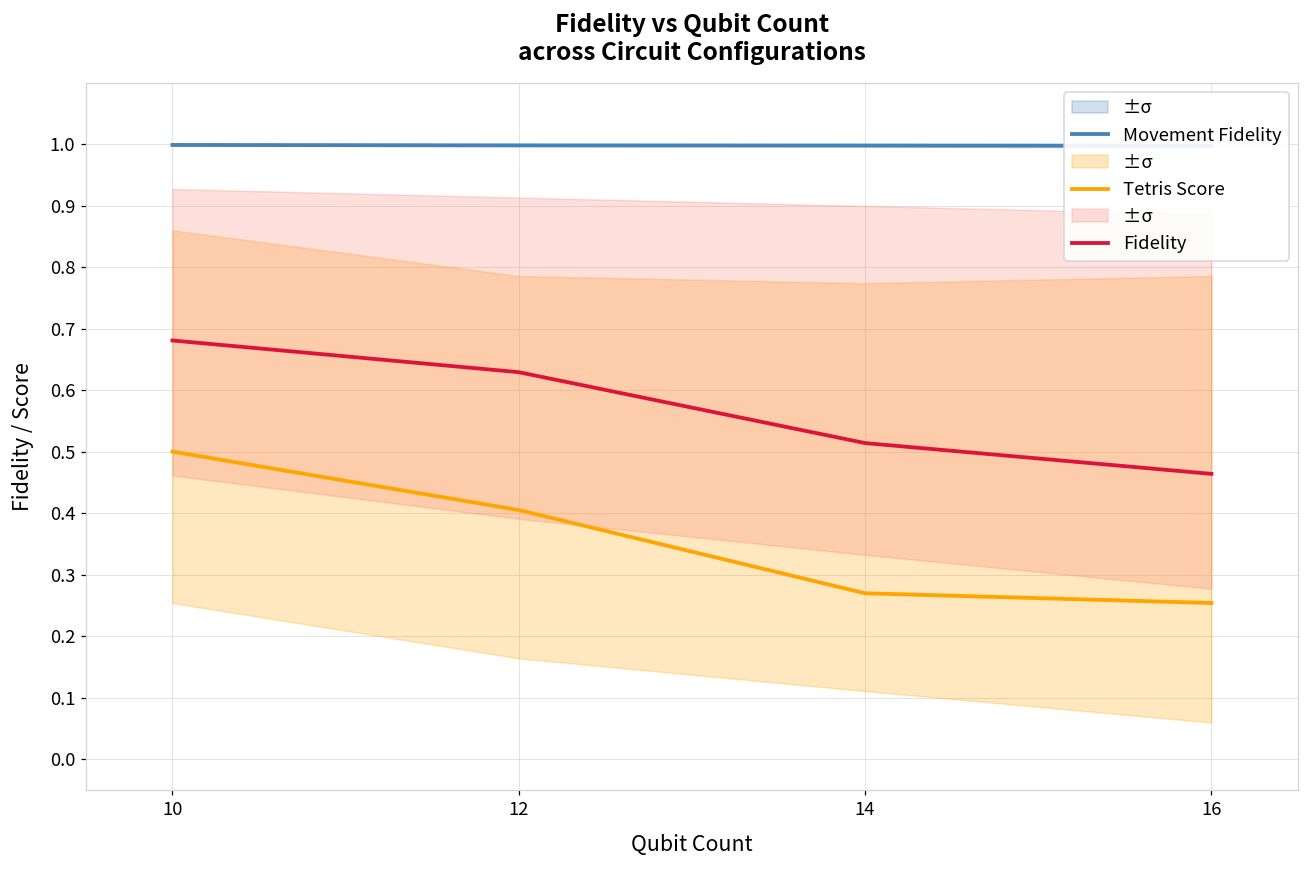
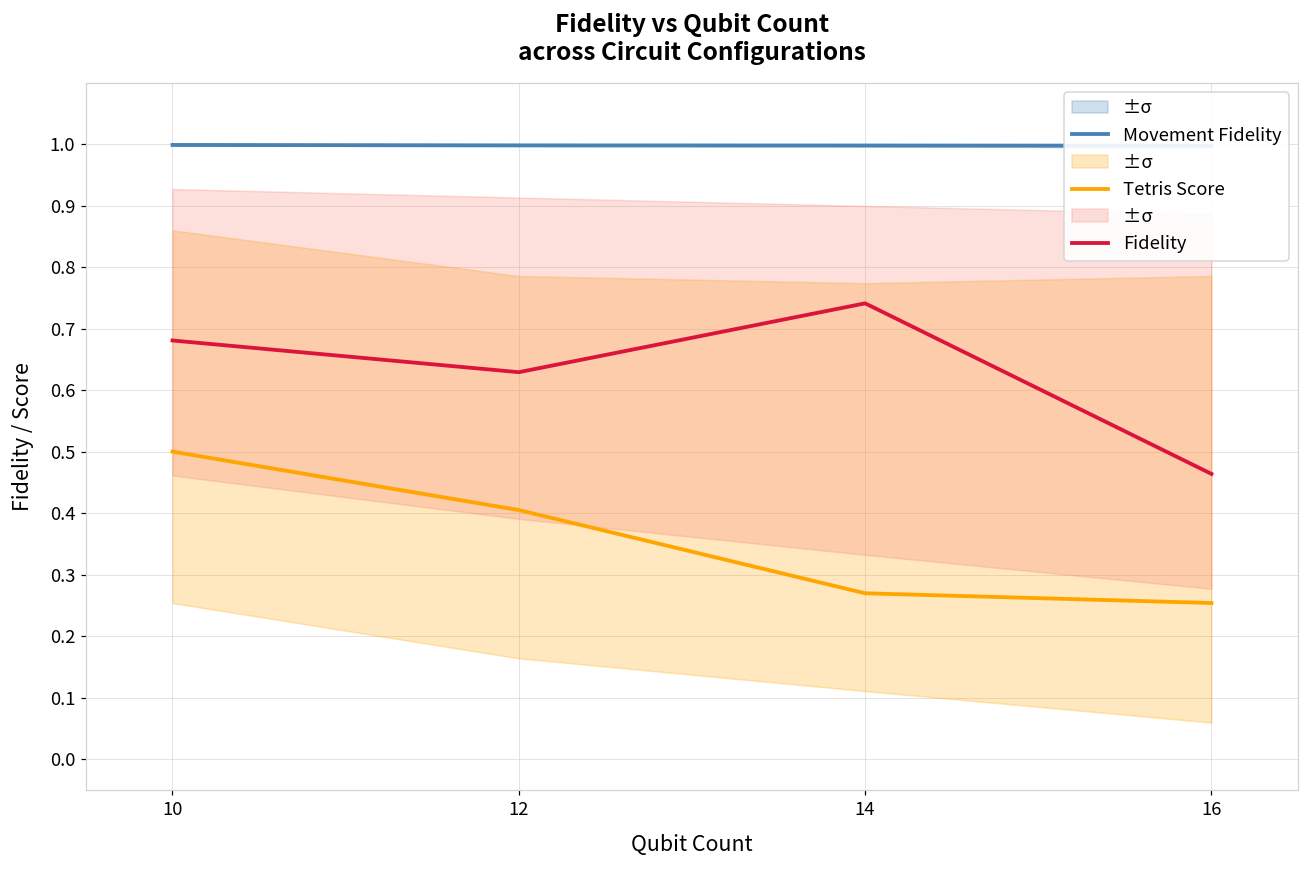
  {
    "Fidelity": {
      "10": 0.68,
      "12": 0.63,
-     "14": 0.51,
+     "14": 0.74,
      "16": 0.46
    }
  }
